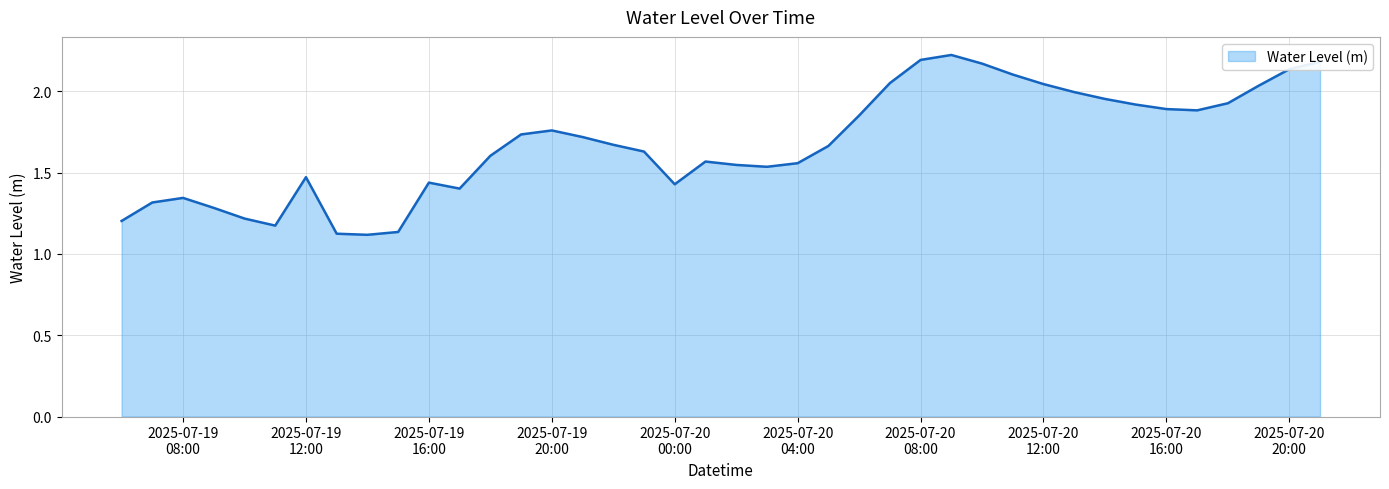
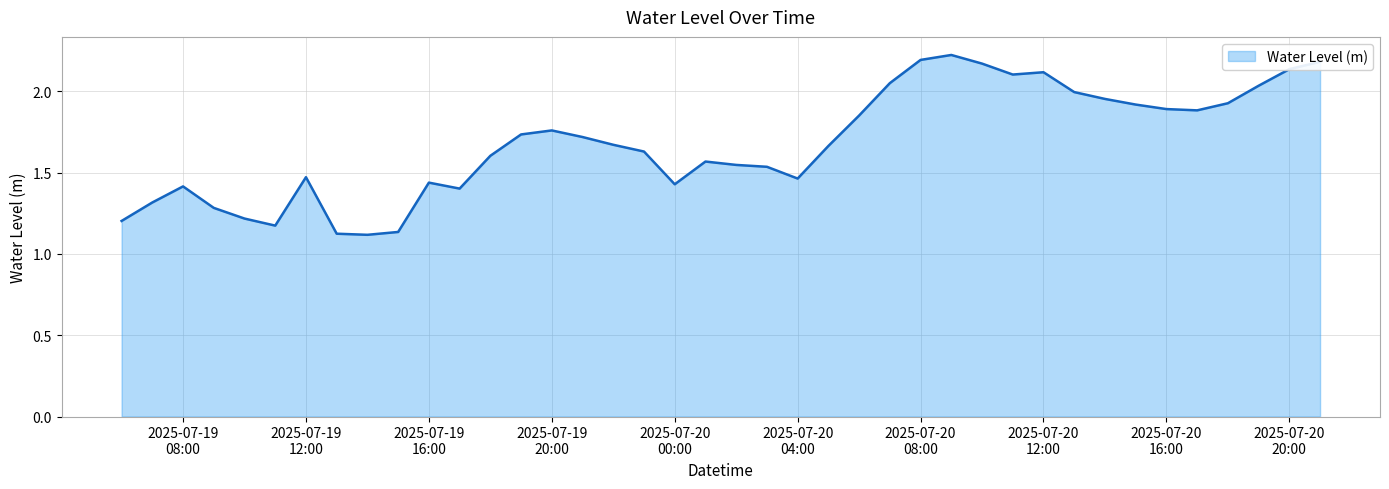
  {
-   "2025-07-19 08:00": 1.35,
+   "2025-07-19 08:00": 1.42,
    "2025-07-19 12:00": 1.47,
    "2025-07-19 16:00": 1.44,
    "2025-07-19 20:00": 1.76,
    "2025-07-20 00:00": 1.43,
-   "2025-07-20 04:00": 1.56,
+   "2025-07-20 04:00": 1.46,
    "2025-07-20 08:00": 2.19,
-   "2025-07-20 12:00": 2.05,
+   "2025-07-20 12:00": 2.12,
    "2025-07-20 16:00": 1.89
  }
